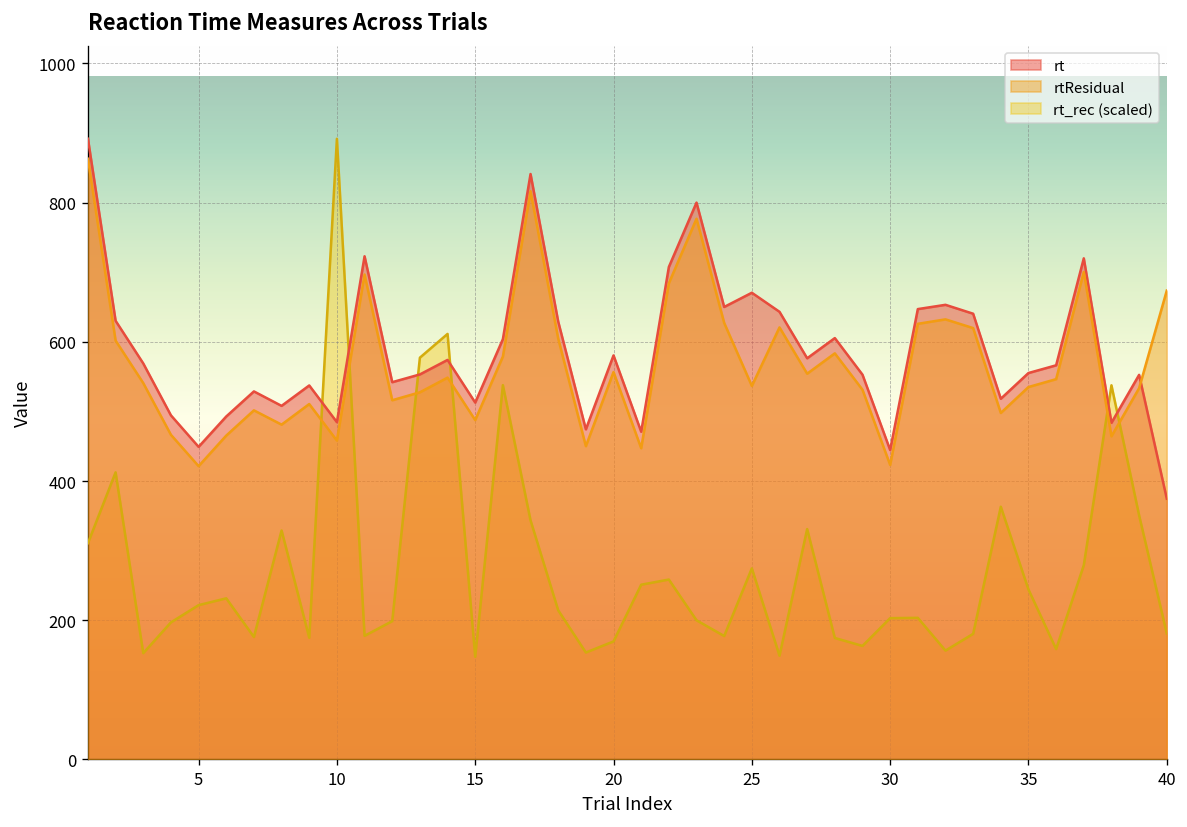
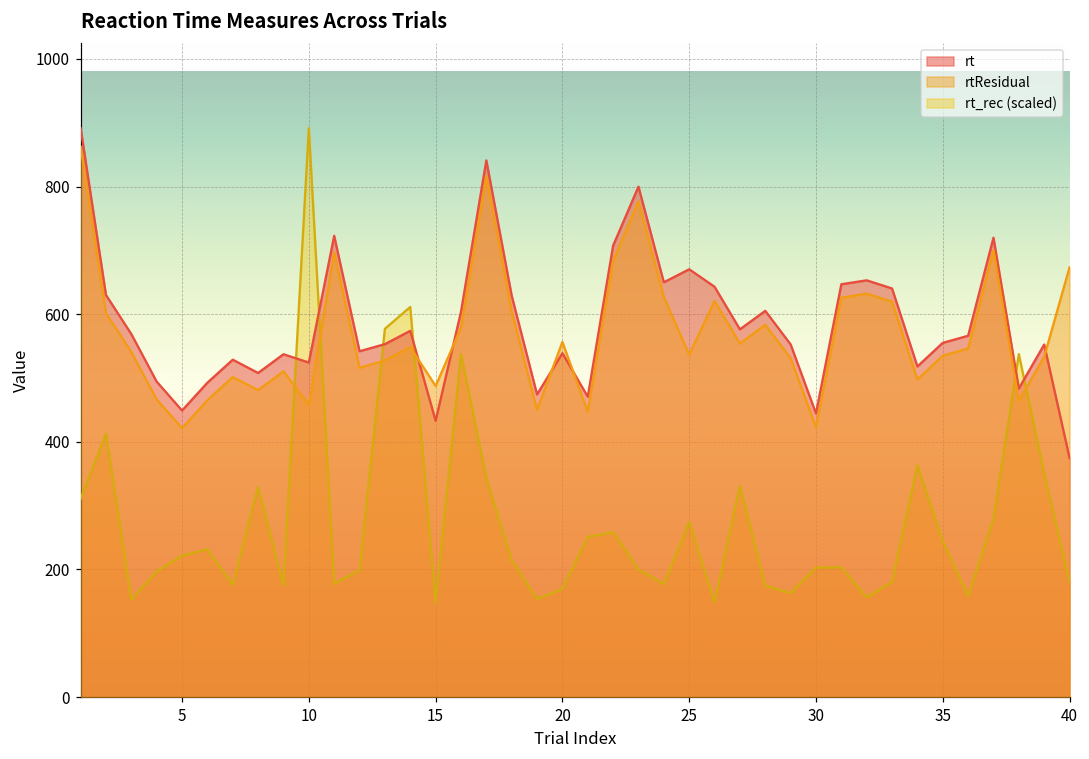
  {
    "rt": {
      "5": 450,
-     "10": 480,
-     "15": 510,
-     "20": 580,
+     "10": 520,
+     "15": 430,
+     "20": 540,
      "25": 670,
      "30": 440,
      "35": 560,
      "40": 370
    }
  }
